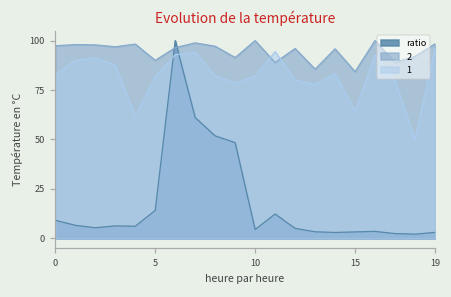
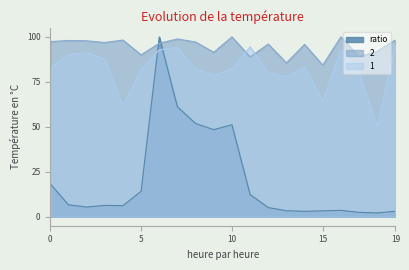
  {
    "ratio": {
-     "0": 9,
+     "0": 18,
      "5": 14,
-     "10": 4,
+     "10": 51,
      "15": 3,
      "19": 3
    }
  }
